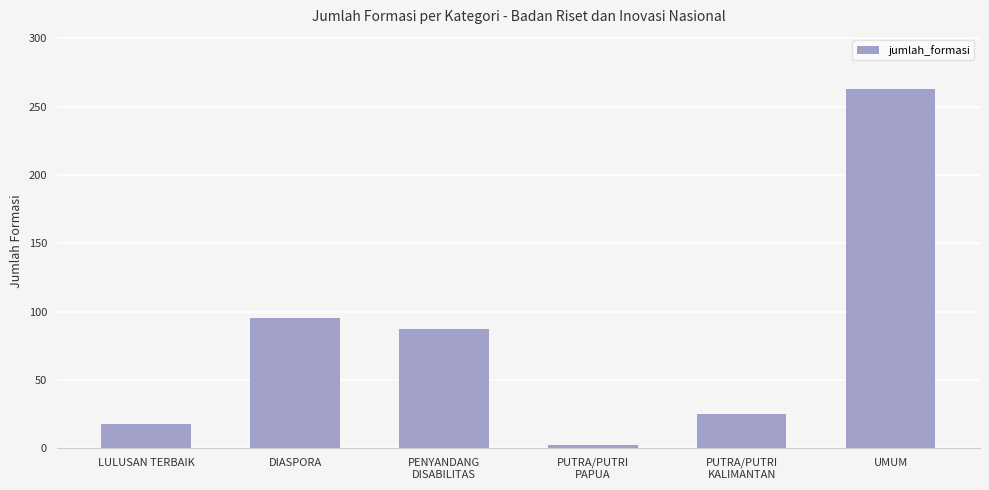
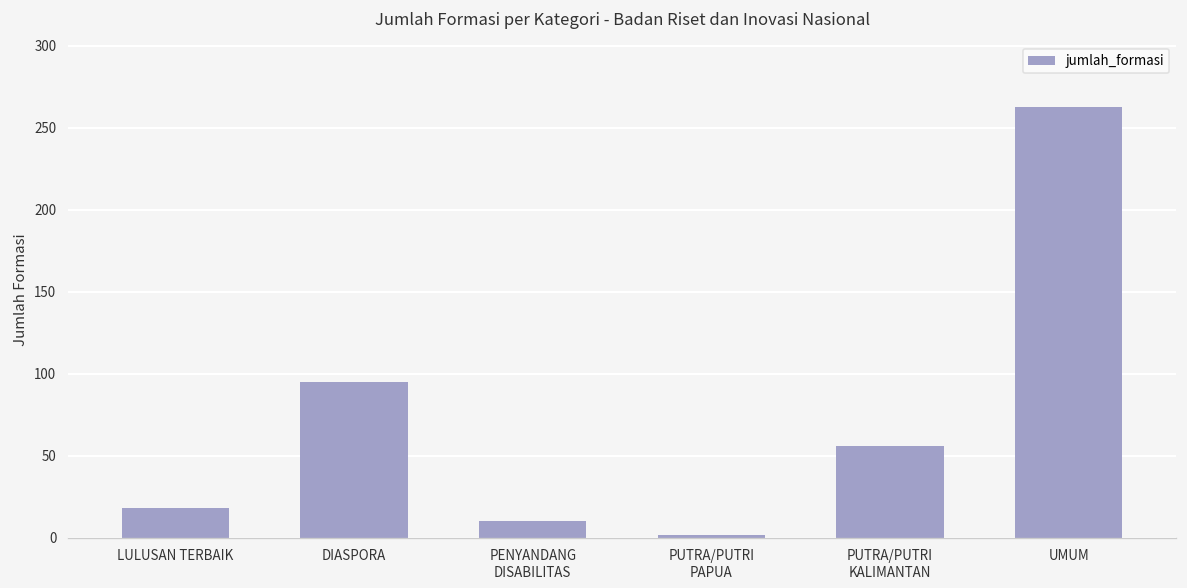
  {
    "LULUSAN TERBAIK": 18,
    "DIASPORA": 95,
-   "PENYANDANG DISABILITAS": 87,
+   "PENYANDANG DISABILITAS": 10,
    "PUTRA/PUTRI PAPUA": 2,
-   "PUTRA/PUTRI KALIMANTAN": 25,
+   "PUTRA/PUTRI KALIMANTAN": 56,
    "UMUM": 263
  }
